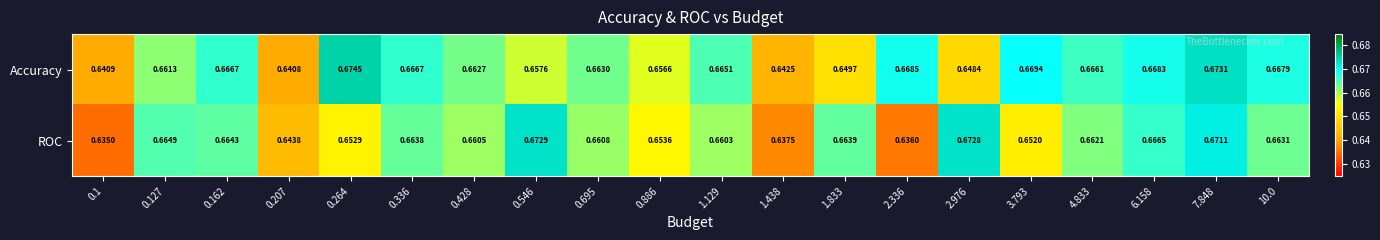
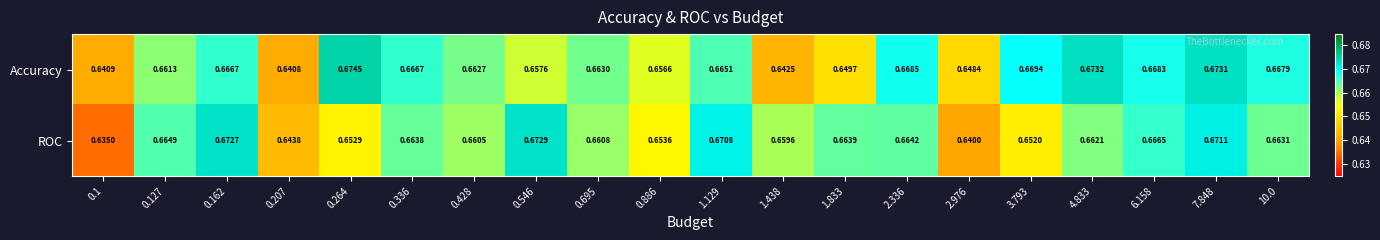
  {
    "Accuracy": {
      "0.1": 0.6409,
      "0.127": 0.6613,
      "0.162": 0.6667,
      "0.207": 0.6408,
      "0.264": 0.6745,
      "0.336": 0.6667,
      "0.428": 0.6627,
      "0.546": 0.6576,
      "0.695": 0.6630,
      "0.886": 0.6566,
      "1.129": 0.6651,
      "1.438": 0.6425,
      "1.833": 0.6497,
      "2.336": 0.6685,
      "2.976": 0.6484,
      "3.793": 0.6694,
-     "4.833": 0.6661,
+     "4.833": 0.6732,
      "6.158": 0.6683,
      "10.0": 0.6679
    },
    "ROC": {
      "0.1": 0.6350,
      "0.127": 0.6649,
-     "0.162": 0.6643,
+     "0.162": 0.6727,
      "0.207": 0.6438,
      "0.264": 0.6529,
      "0.336": 0.6638,
      "0.428": 0.6605,
      "0.546": 0.6729,
      "0.695": 0.6608,
      "0.886": 0.6536,
-     "1.129": 0.6603,
-     "1.438": 0.6375,
+     "1.129": 0.6708,
+     "1.438": 0.6596,
      "1.833": 0.6639,
-     "2.336": 0.6360,
-     "2.976": 0.6728,
+     "2.336": 0.6642,
+     "2.976": 0.6400,
      "3.793": 0.6520,
      "4.833": 0.6621,
      "6.158": 0.6665,
      "7.848": 0.6711,
      "10.0": 0.6631
    }
  }
